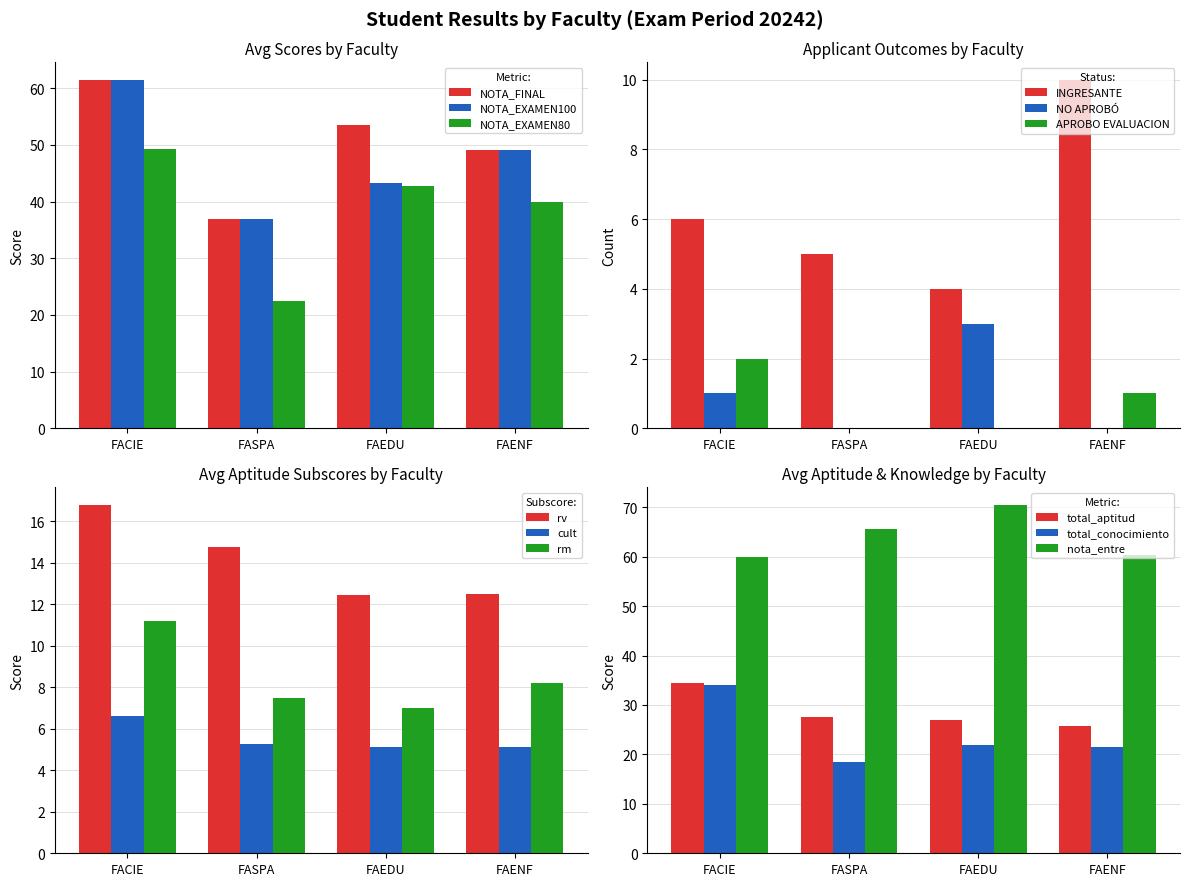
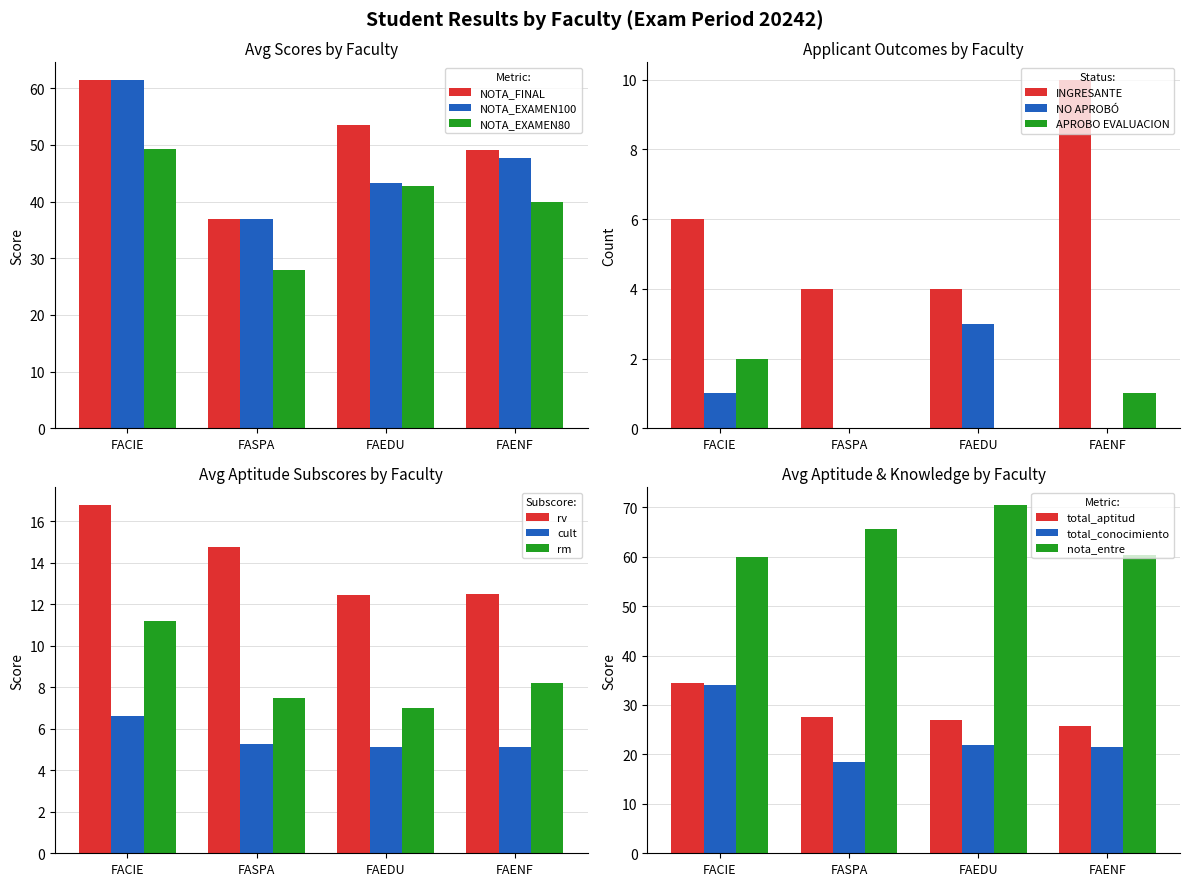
  {
    "Avg Scores by Faculty": {
      "NOTA_FINAL": {
        "FACIE": 62,
        "FASPA": 37,
        "FAEDU": 54,
        "FAENF": 49
      },
      "NOTA_EXAMEN100": {
        "FACIE": 62,
        "FASPA": 37,
        "FAEDU": 43,
-       "FAENF": 49
+       "FAENF": 48
      },
      "NOTA_EXAMEN80": {
        "FACIE": 49,
-       "FASPA": 23,
+       "FASPA": 28,
        "FAEDU": 43,
        "FAENF": 40
      }
    },
    "Applicant Outcomes by Faculty": {
      "INGRESANTE": {
        "FACIE": 6,
-       "FASPA": 5,
+       "FASPA": 4,
        "FAEDU": 4
      },
      "NO APROBÓ": {
        "FACIE": 1,
        "FASPA": 0,
        "FAEDU": 3,
        "FAENF": 0
      },
      "APROBO EVALUACION": {
        "FACIE": 2,
        "FASPA": 0,
        "FAEDU": 0,
        "FAENF": 1
      }
    },
    "Avg Aptitude Subscores by Faculty": {
      "rv": {
        "FACIE": 16.8,
        "FASPA": 14.8,
        "FAEDU": 12.4,
        "FAENF": 12.5
      },
      "cult": {
        "FACIE": 6.6,
        "FASPA": 5.3,
        "FAEDU": 5.1,
        "FAENF": 5.1
      },
      "rm": {
        "FACIE": 11.2,
        "FASPA": 7.5,
        "FAEDU": 7.0,
        "FAENF": 8.2
      }
    },
    "Avg Aptitude & Knowledge by Faculty": {
      "total_aptitud": {
        "FACIE": 34,
        "FASPA": 28,
        "FAEDU": 27,
        "FAENF": 26
      },
      "total_conocimiento": {
        "FACIE": 34,
        "FASPA": 19,
        "FAEDU": 22,
        "FAENF": 22
      },
      "nota_entre": {
        "FACIE": 60,
        "FASPA": 66,
        "FAEDU": 71
      }
    }
  }
